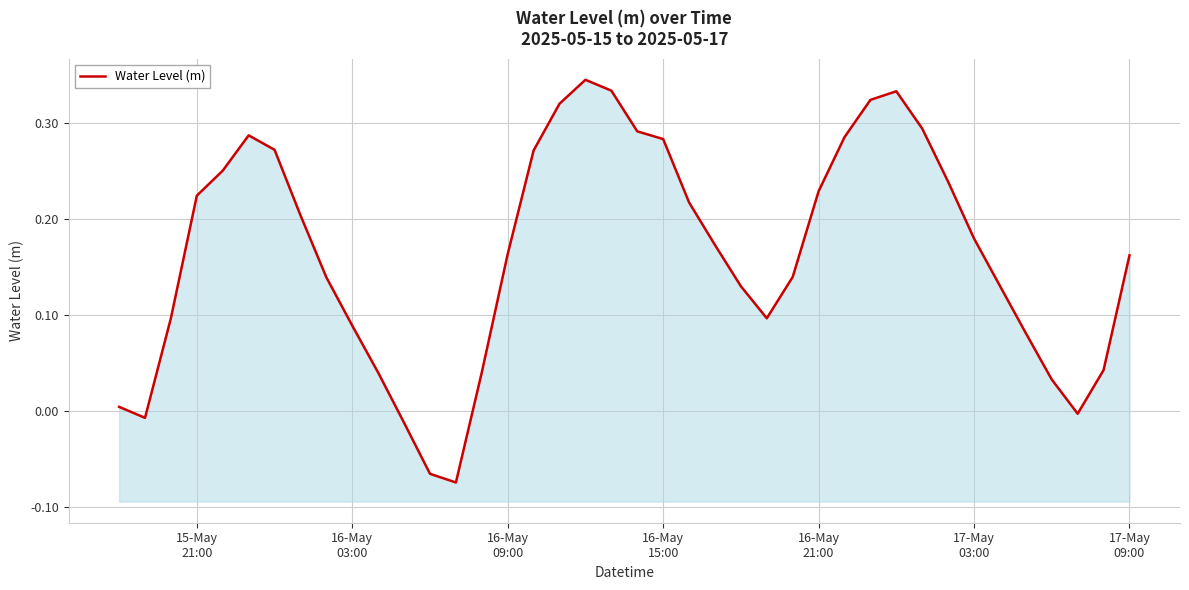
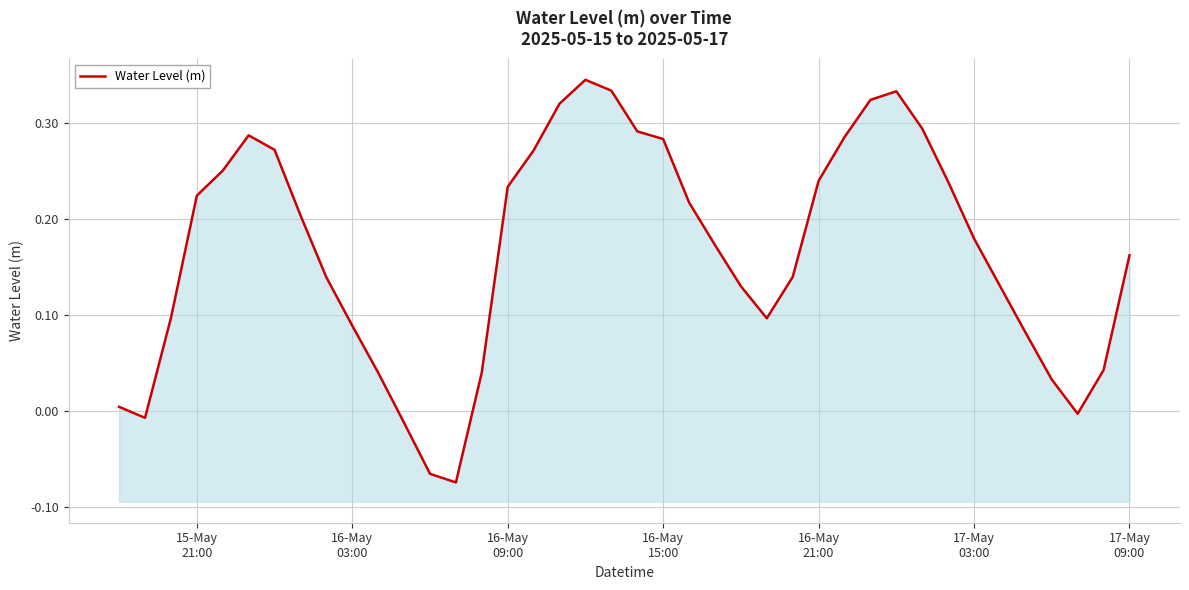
  {
    "15-May 21:00": 0.22,
    "16-May 03:00": 0.09,
-   "16-May 09:00": 0.16,
+   "16-May 09:00": 0.23,
    "16-May 15:00": 0.28,
-   "16-May 21:00": 0.23,
+   "16-May 21:00": 0.24,
    "17-May 03:00": 0.18,
    "17-May 09:00": 0.16
  }
